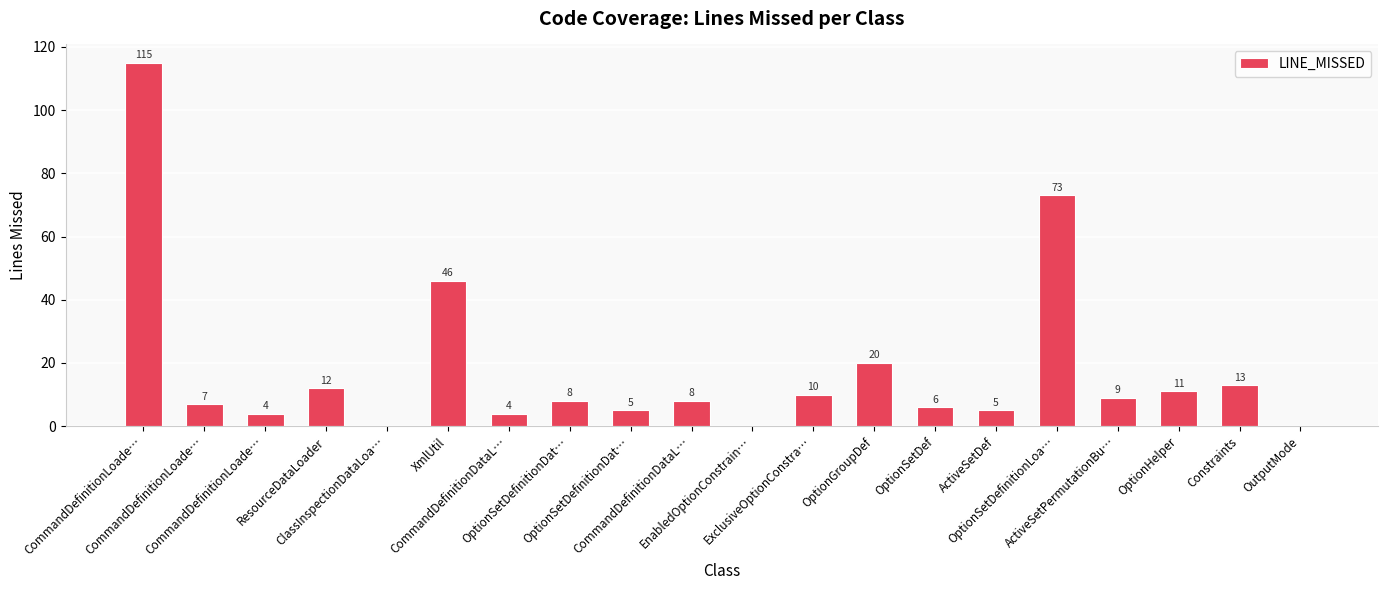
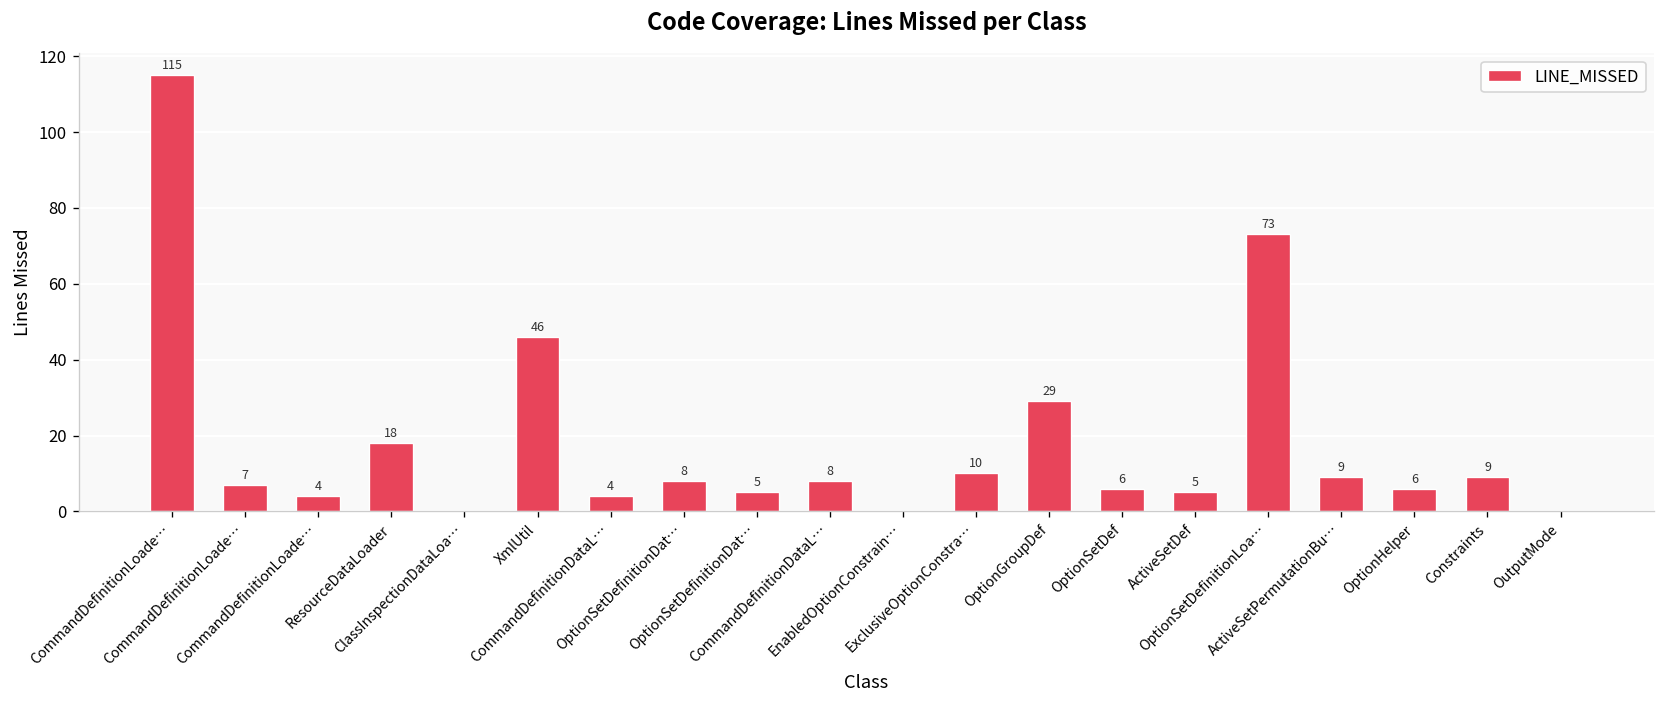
  {
-   "ResourceDataLoader": 12,
+   "ResourceDataLoader": 18,
    "XmlUtil": 46,
    "ExclusiveOptionConstra…": 10,
-   "OptionGroupDef": 20,
+   "OptionGroupDef": 29,
    "OptionSetDef": 6,
    "ActiveSetDef": 5,
    "OptionSetDefinitionLoa…": 73,
    "ActiveSetPermutationBu…": 9,
-   "OptionHelper": 11,
-   "Constraints": 13
+   "OptionHelper": 6,
+   "Constraints": 9
  }
